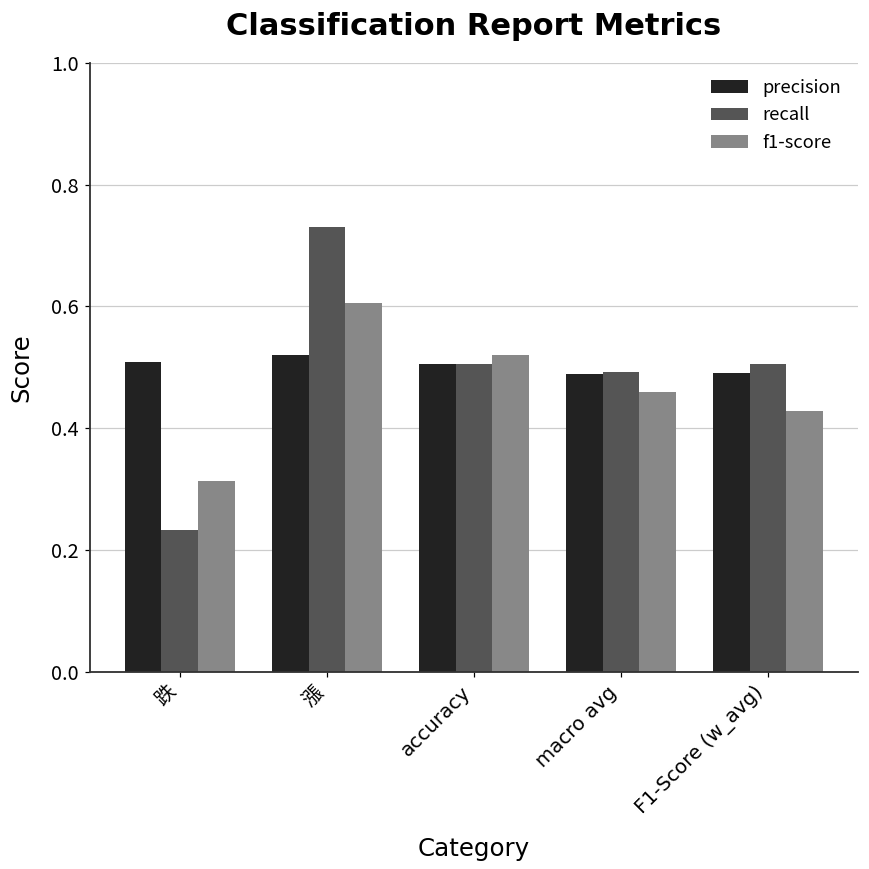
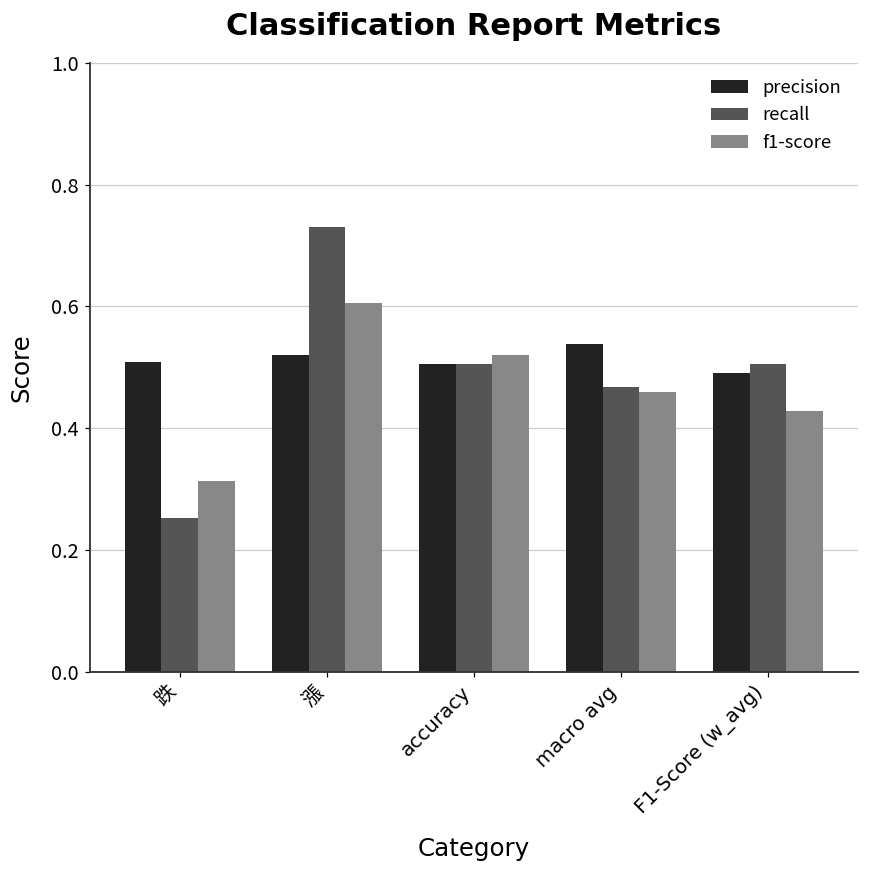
  {
    "precision": {
      "跌": 0.51,
      "漲": 0.52,
      "accuracy": 0.50,
-     "macro avg": 0.49,
+     "macro avg": 0.54,
      "F1-Score (w_avg)": 0.49
    },
    "recall": {
-     "跌": 0.23,
+     "跌": 0.25,
      "漲": 0.73,
      "accuracy": 0.50,
-     "macro avg": 0.49,
+     "macro avg": 0.47,
      "F1-Score (w_avg)": 0.50
    },
    "f1-score": {
      "跌": 0.31,
      "漲": 0.61,
      "accuracy": 0.52,
      "macro avg": 0.46,
      "F1-Score (w_avg)": 0.43
    }
  }
